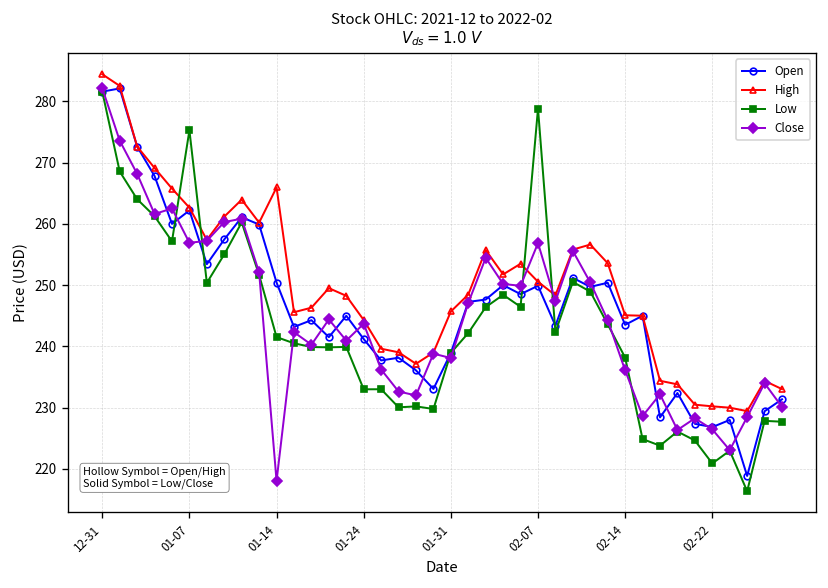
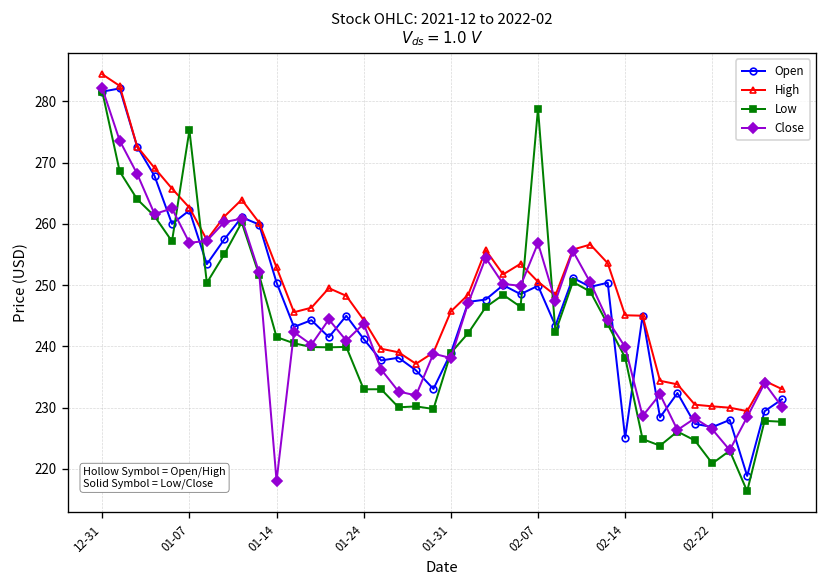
  {
    "Open": {
      "01-14": 250,
      "01-24": 241,
      "02-07": 250,
-     "02-14": 244
+     "02-14": 225
    },
    "High": {
      "12-31": 284,
-     "01-14": 266,
+     "01-14": 253,
      "01-24": 244,
      "01-31": 246,
      "02-07": 251,
      "02-14": 245,
      "02-22": 230
    },
    "Low": {
      "01-07": 275,
      "01-14": 242,
      "01-24": 233,
      "02-07": 279,
      "02-14": 238,
      "02-22": 221
    },
    "Close": {
      "12-31": 282,
      "01-07": 257,
      "01-14": 218,
      "01-24": 244,
      "01-31": 238,
      "02-07": 257,
-     "02-14": 236
+     "02-14": 240
    }
  }
